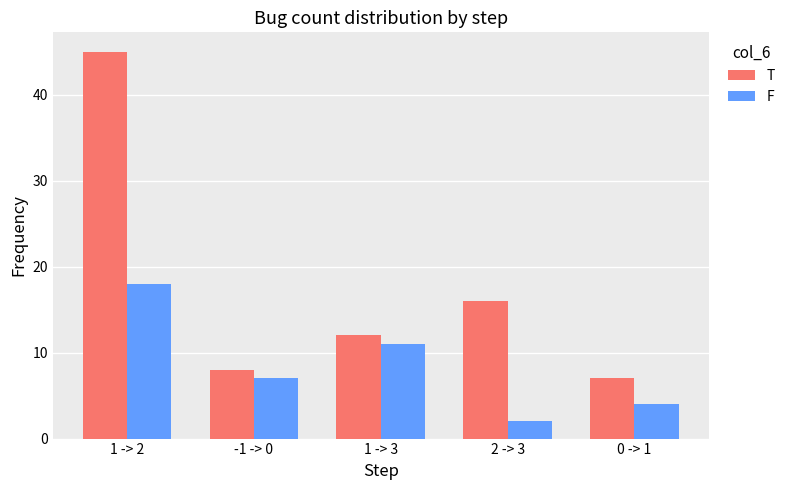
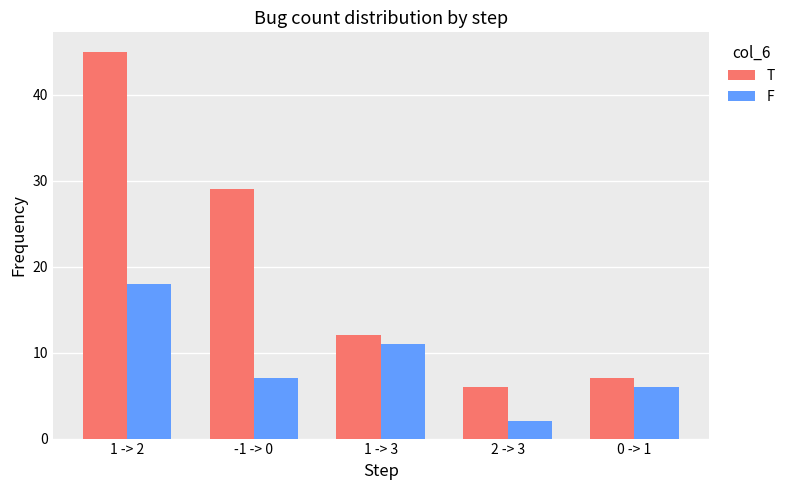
  {
    "T": {
      "1 -> 2": 45,
-     "-1 -> 0": 8,
+     "-1 -> 0": 29,
      "1 -> 3": 12,
-     "2 -> 3": 16,
+     "2 -> 3": 6,
      "0 -> 1": 7
    },
    "F": {
      "1 -> 2": 18,
      "-1 -> 0": 7,
      "1 -> 3": 11,
      "2 -> 3": 2,
-     "0 -> 1": 4
+     "0 -> 1": 6
    }
  }
